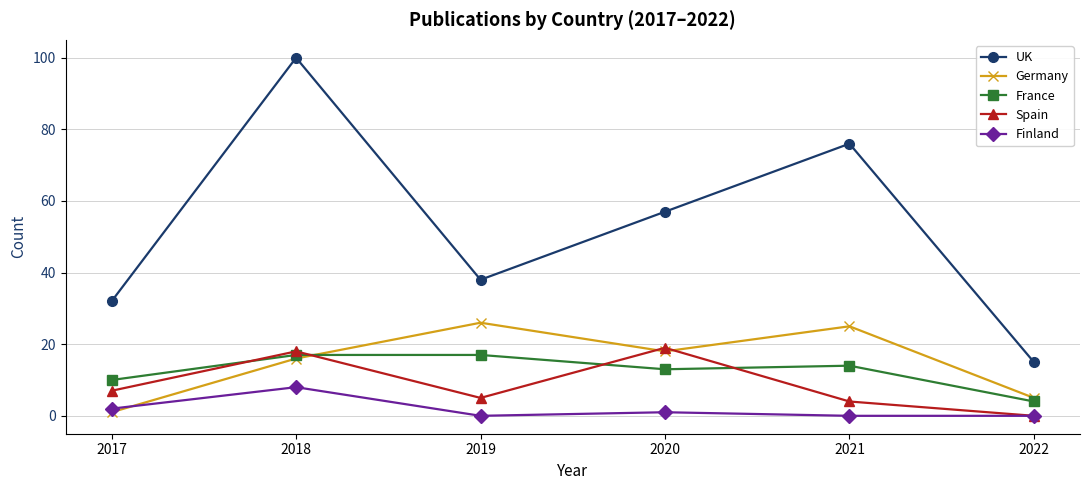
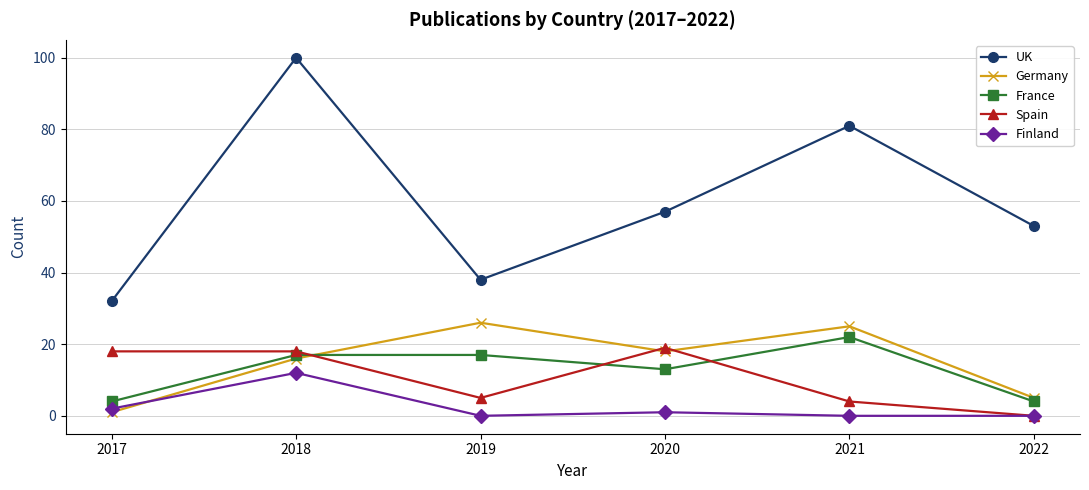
  {
    "UK": {
      "2017": 32,
      "2018": 100,
      "2019": 38,
      "2020": 57,
-     "2021": 76,
-     "2022": 15
+     "2021": 81,
+     "2022": 53
    },
    "Germany": {
      "2017": 1,
      "2018": 16,
      "2019": 26,
      "2020": 18,
      "2021": 25,
      "2022": 5
    },
    "France": {
-     "2017": 10,
+     "2017": 4,
      "2018": 17,
      "2019": 17,
      "2020": 13,
-     "2021": 14,
+     "2021": 22,
      "2022": 4
    },
    "Spain": {
-     "2017": 7,
+     "2017": 18,
      "2018": 18,
      "2019": 5,
      "2020": 19,
      "2021": 4
    },
    "Finland": {
      "2017": 2,
-     "2018": 8,
+     "2018": 12,
      "2019": 0,
      "2020": 1,
      "2021": 0
    }
  }
